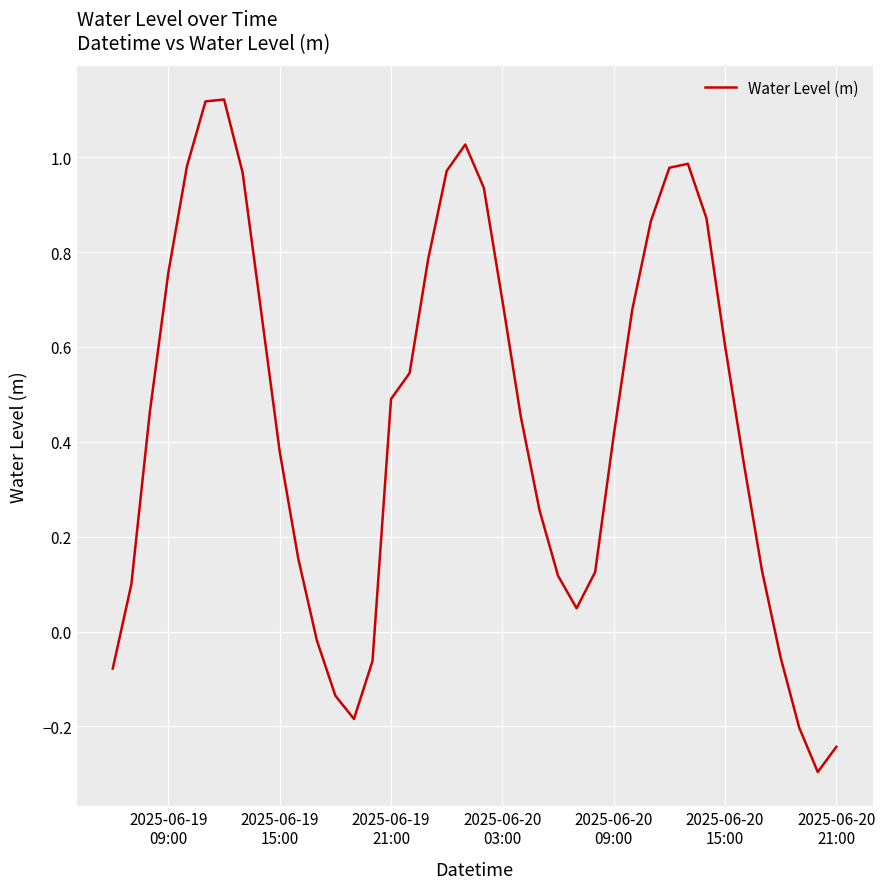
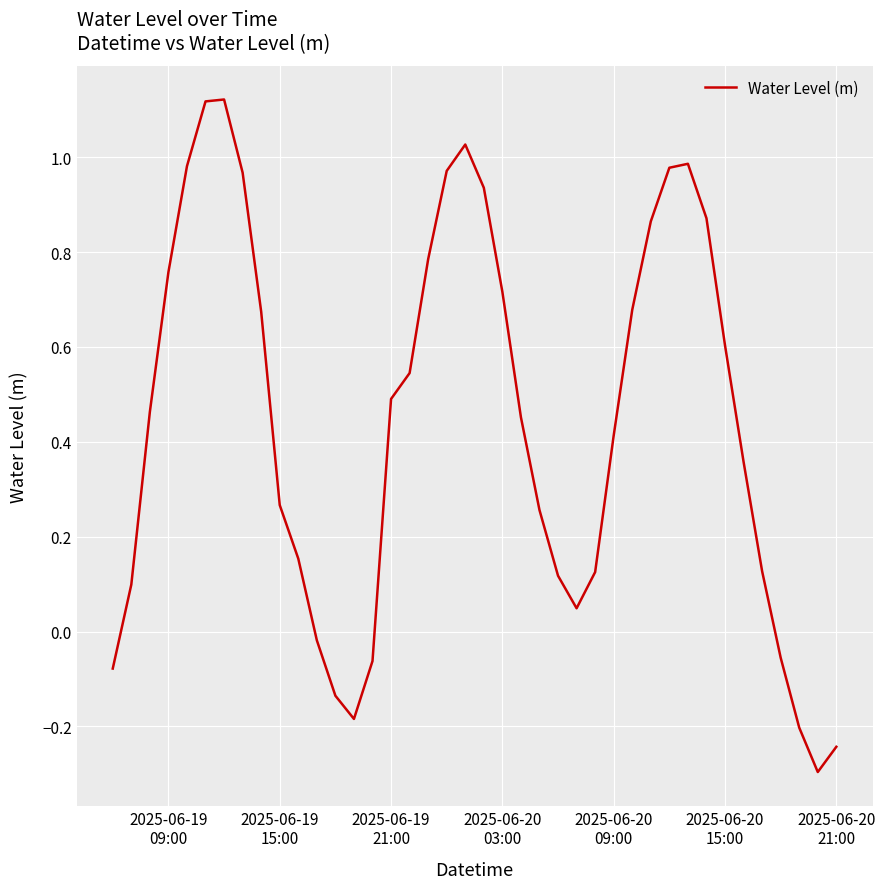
  {
    "2025-06-19 09:00": 0.76,
-   "2025-06-19 15:00": 0.38,
+   "2025-06-19 15:00": 0.27,
    "2025-06-19 21:00": 0.49,
-   "2025-06-20 03:00": 0.70,
+   "2025-06-20 03:00": 0.72,
    "2025-06-20 09:00": 0.41,
    "2025-06-20 15:00": 0.60,
    "2025-06-20 21:00": -0.24
  }
